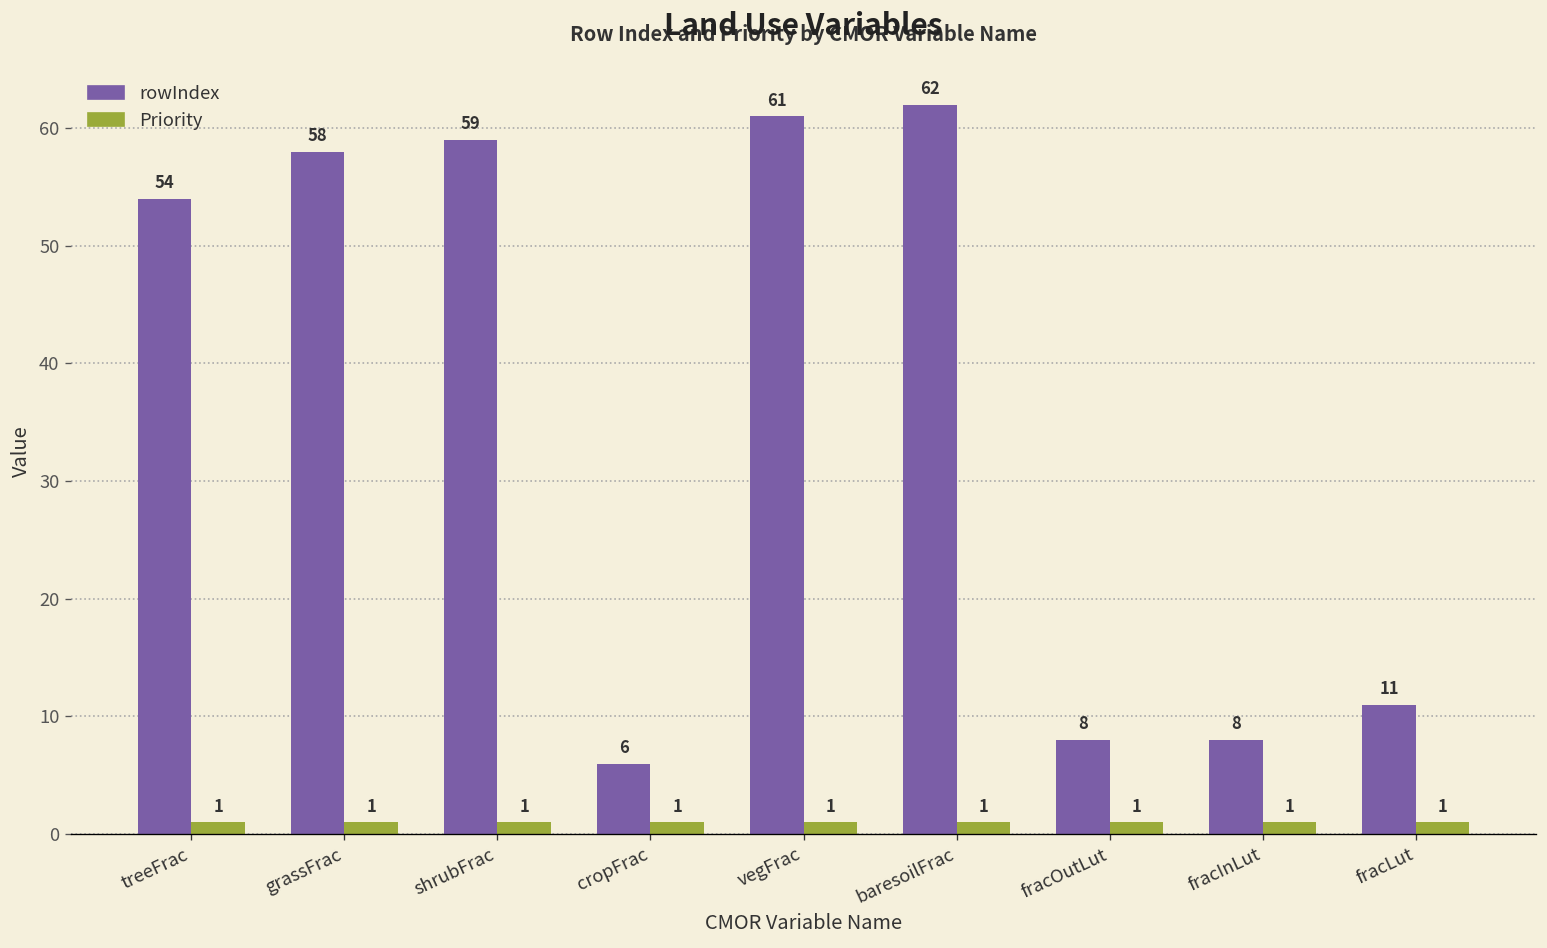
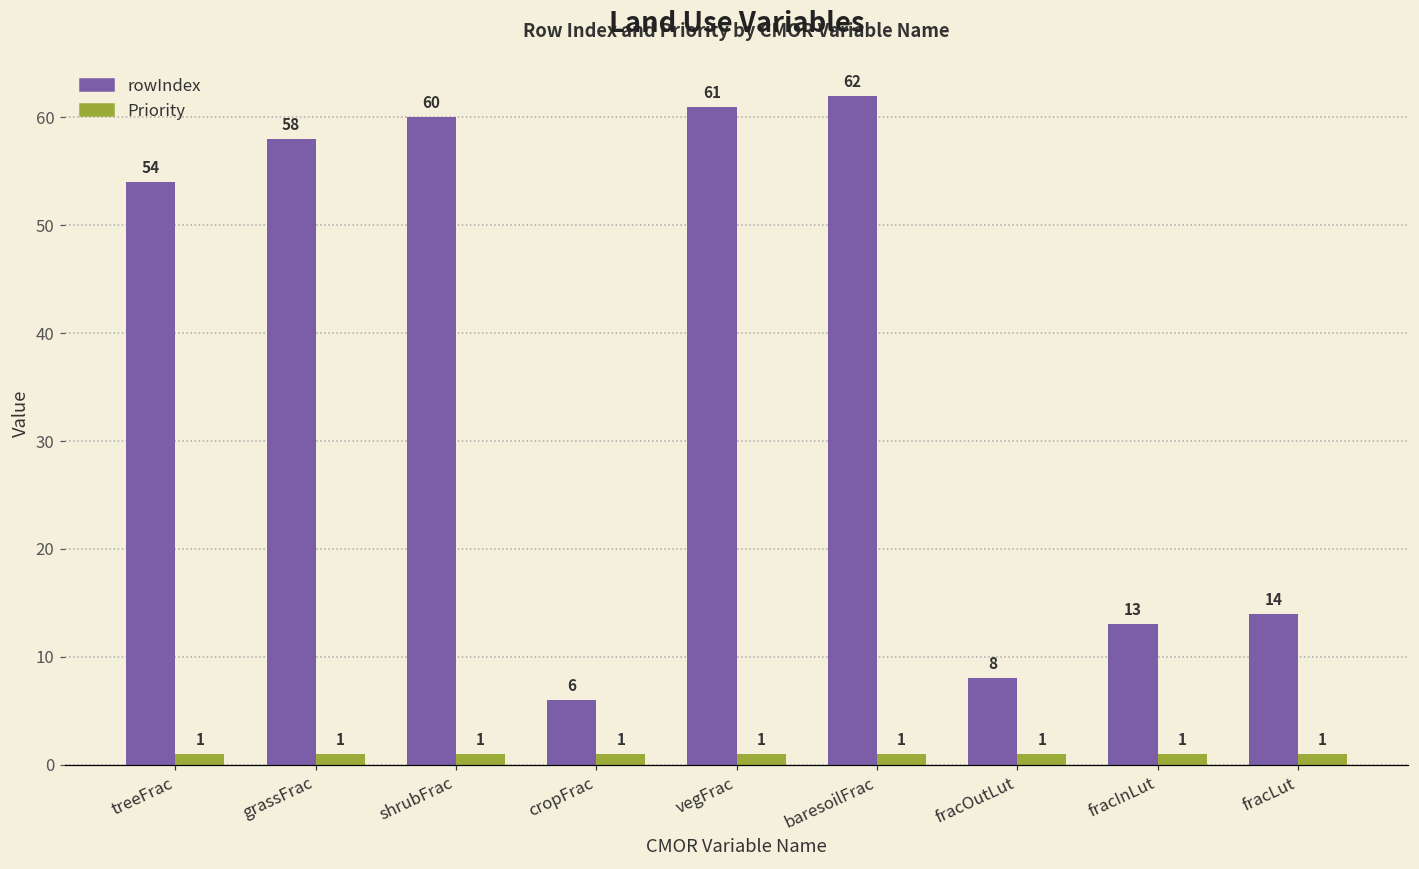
  {
    "rowIndex": {
      "treeFrac": 54,
      "grassFrac": 58,
-     "shrubFrac": 59,
+     "shrubFrac": 60,
      "cropFrac": 6,
      "vegFrac": 61,
      "baresoilFrac": 62,
      "fracOutLut": 8,
-     "fracInLut": 8,
-     "fracLut": 11
+     "fracInLut": 13,
+     "fracLut": 14
    },
    "Priority": {
      "treeFrac": 1,
      "grassFrac": 1,
      "shrubFrac": 1,
      "cropFrac": 1,
      "vegFrac": 1,
      "baresoilFrac": 1,
      "fracOutLut": 1,
      "fracInLut": 1,
      "fracLut": 1
    }
  }
